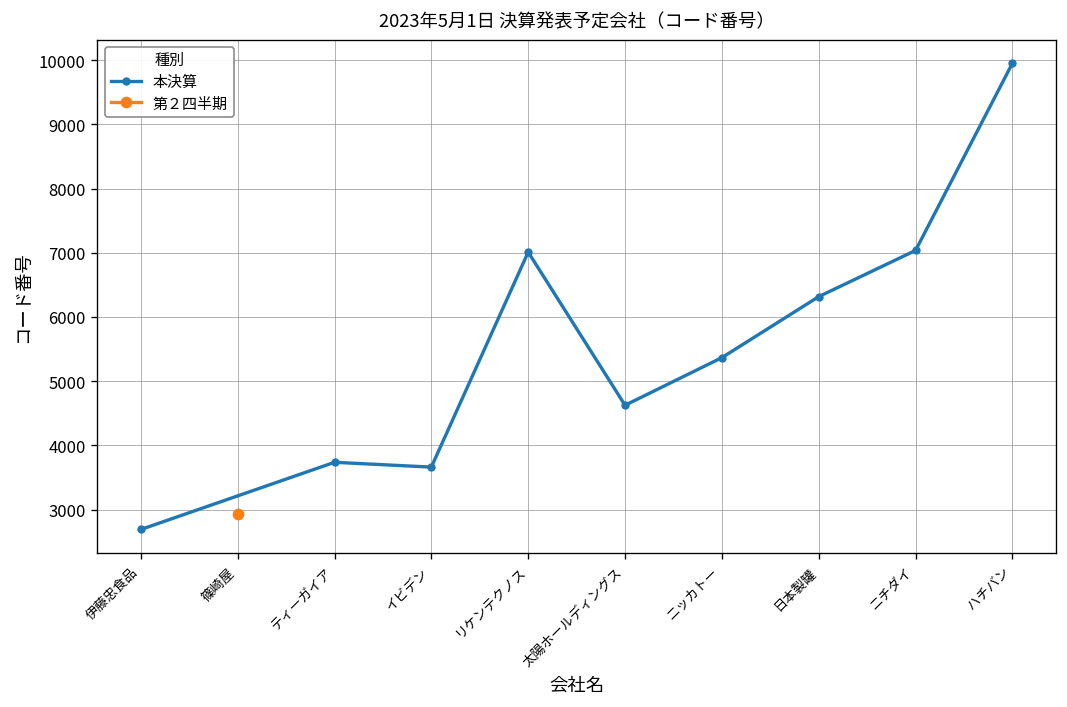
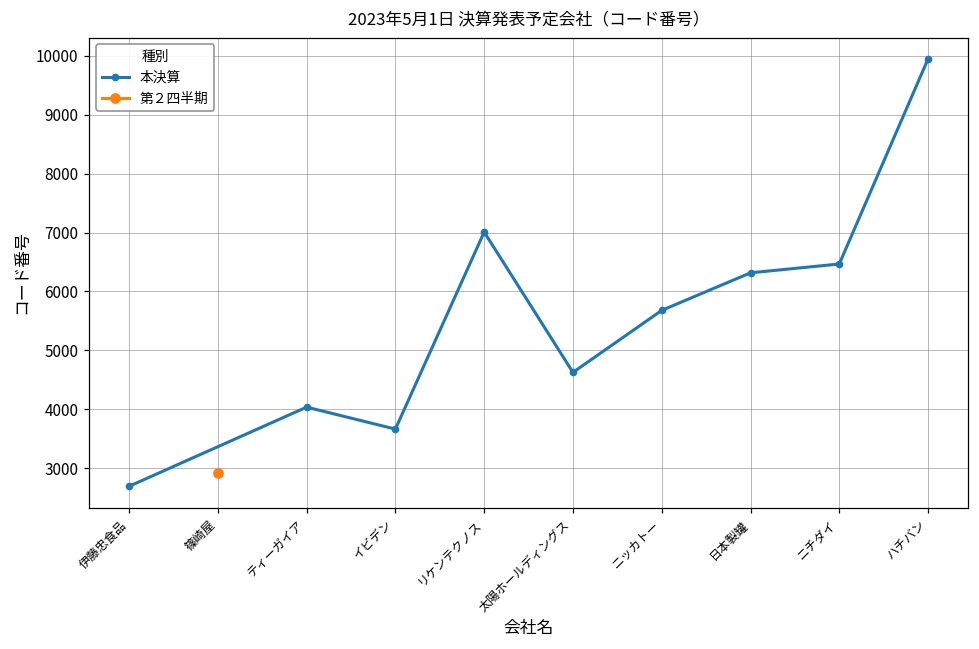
  {
    "本決算": {
      "伊藤忠食品": 2700,
-     "ティーガイア": 3700,
+     "ティーガイア": 4000,
      "イビデン": 3700,
      "リケンテクノス": 7000,
      "太陽ホールディングス": 4600,
-     "ニッカトー": 5400,
+     "ニッカトー": 5700,
      "日本製罐": 6300,
-     "ニチダイ": 7000,
+     "ニチダイ": 6500,
      "ハチバン": 10000
    },
    "第２四半期": {
      "篠崎屋": 2900
    }
  }
